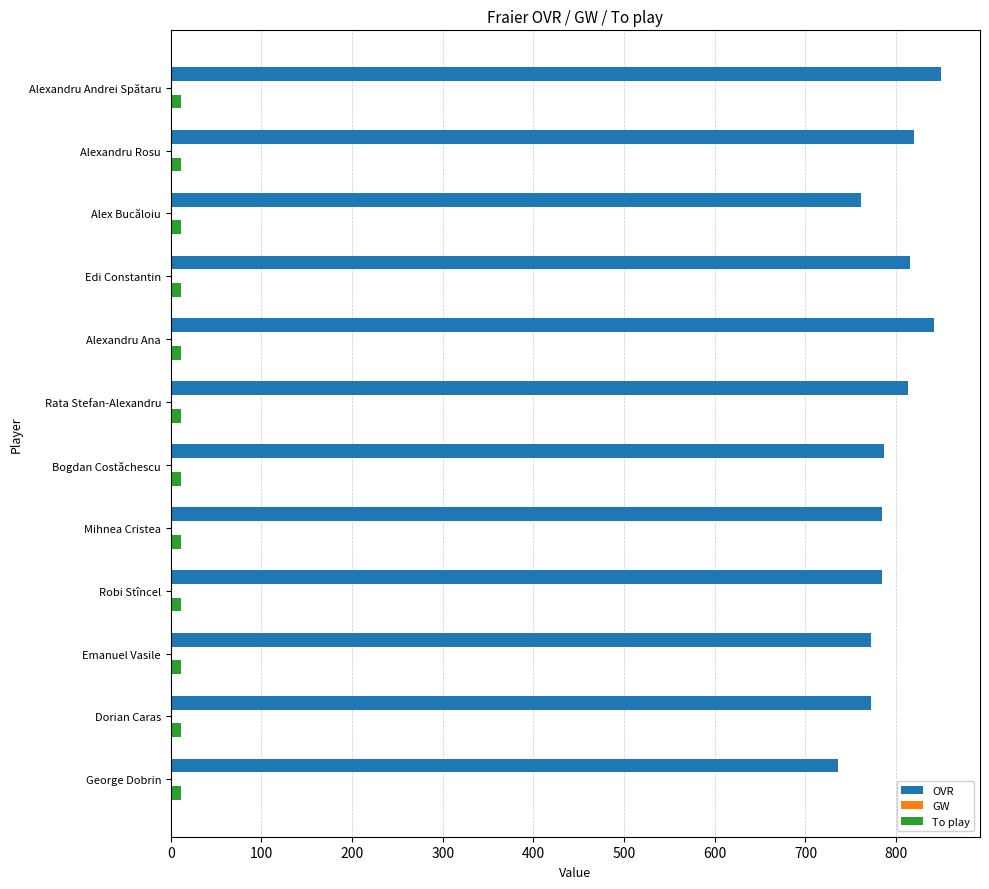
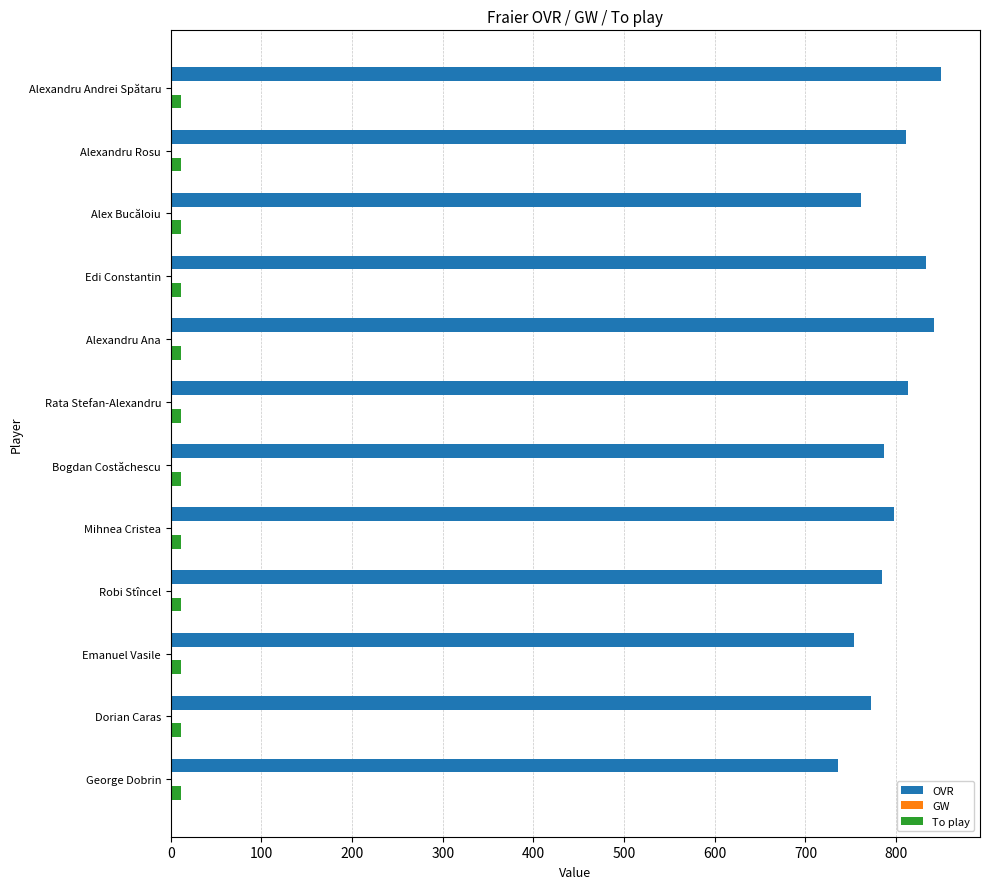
  {
    "OVR": {
      "Alexandru Andrei Spătaru": 850,
-     "Alexandru Rosu": 820,
+     "Alexandru Rosu": 810,
      "Alex Bucăloiu": 760,
-     "Edi Constantin": 820,
+     "Edi Constantin": 830,
      "Alexandru Ana": 840,
      "Rata Stefan-Alexandru": 810,
      "Bogdan Costăchescu": 790,
-     "Mihnea Cristea": 780,
+     "Mihnea Cristea": 800,
      "Robi Stîncel": 780,
-     "Emanuel Vasile": 770,
+     "Emanuel Vasile": 750,
      "Dorian Caras": 770,
      "George Dobrin": 740
    },
    "GW": {
      "Alexandru Andrei Spătaru": 0,
      "Alexandru Rosu": 0,
      "Alex Bucăloiu": 0,
      "Edi Constantin": 0,
      "Alexandru Ana": 0,
      "Rata Stefan-Alexandru": 0,
      "Bogdan Costăchescu": 0,
      "Mihnea Cristea": 0,
      "Robi Stîncel": 0,
      "Emanuel Vasile": 0,
      "Dorian Caras": 0,
      "George Dobrin": 0
    },
    "To play": {
      "Alexandru Andrei Spătaru": 10,
      "Alexandru Rosu": 10,
      "Alex Bucăloiu": 10,
      "Edi Constantin": 10,
      "Alexandru Ana": 10,
      "Rata Stefan-Alexandru": 10,
      "Bogdan Costăchescu": 10,
      "Mihnea Cristea": 10,
      "Robi Stîncel": 10,
      "Emanuel Vasile": 10,
      "Dorian Caras": 10,
      "George Dobrin": 10
    }
  }
